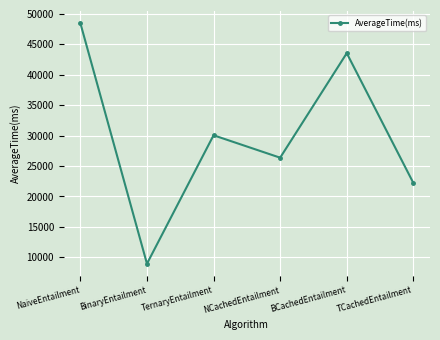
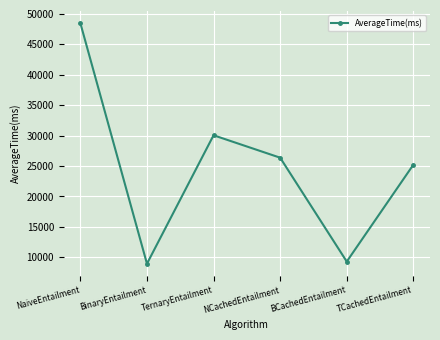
  {
    "NaiveEntailment": 48000,
    "BinaryEntailment": 9000,
    "TernaryEntailment": 30000,
    "NCachedEntailment": 26000,
-   "BCachedEntailment": 44000,
-   "TCachedEntailment": 22000
+   "BCachedEntailment": 9000,
+   "TCachedEntailment": 25000
  }
